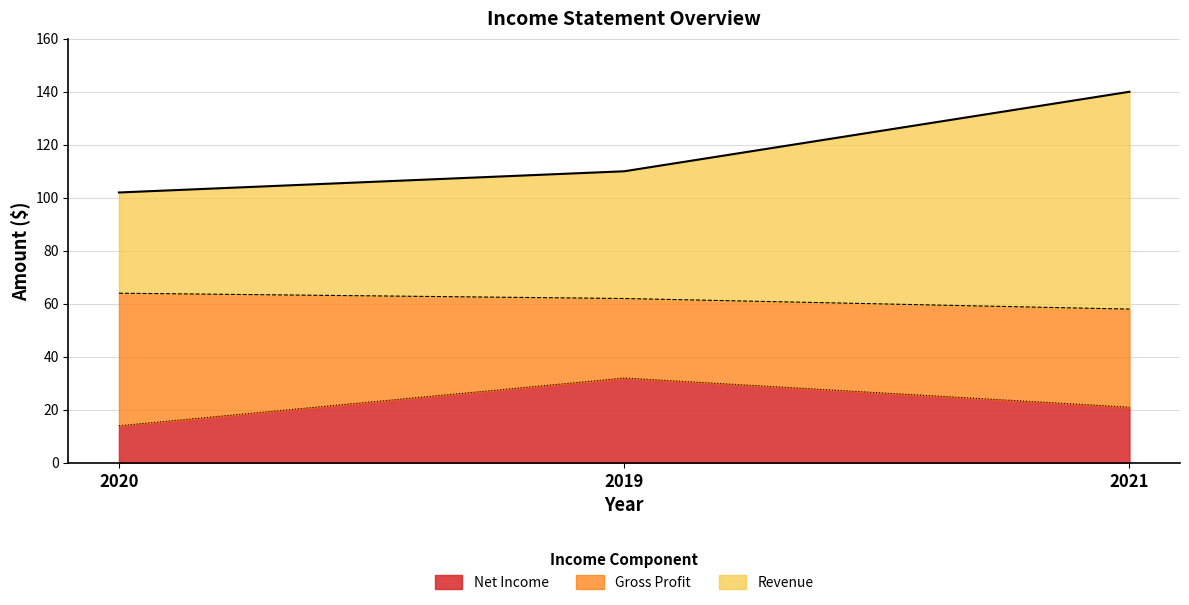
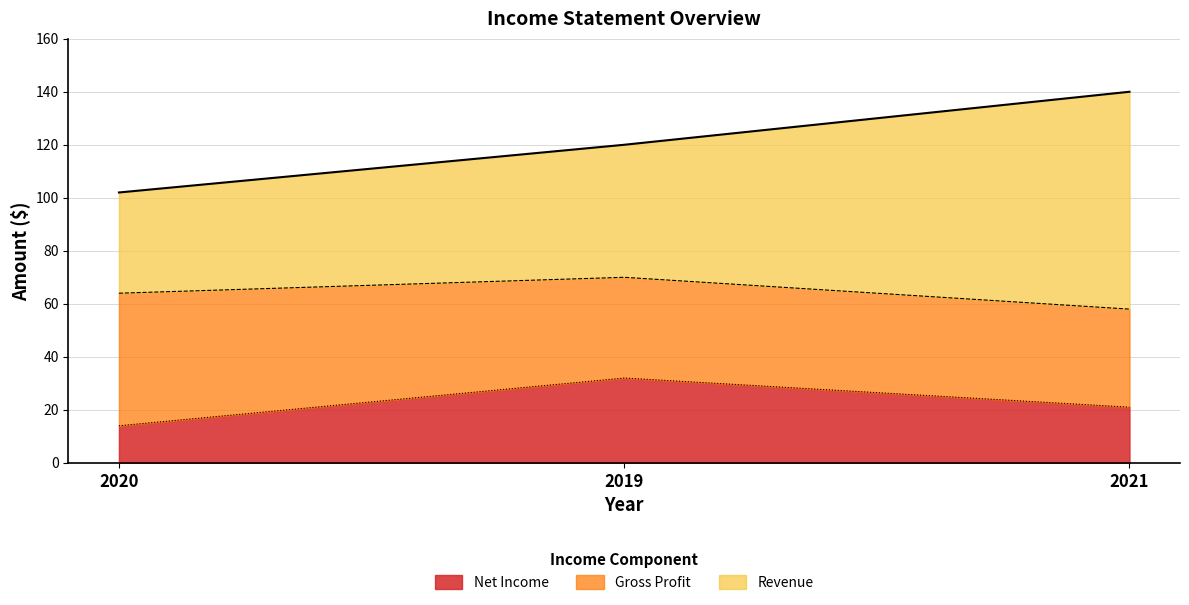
  {
    "Revenue": {
      "2020": 102,
-     "2019": 110,
+     "2019": 120,
      "2021": 140
    },
    "Gross Profit": {
      "2020": 64,
-     "2019": 62,
+     "2019": 70,
      "2021": 58
    },
    "Net Income": {
      "2020": 14,
      "2019": 32,
      "2021": 21
    }
  }
